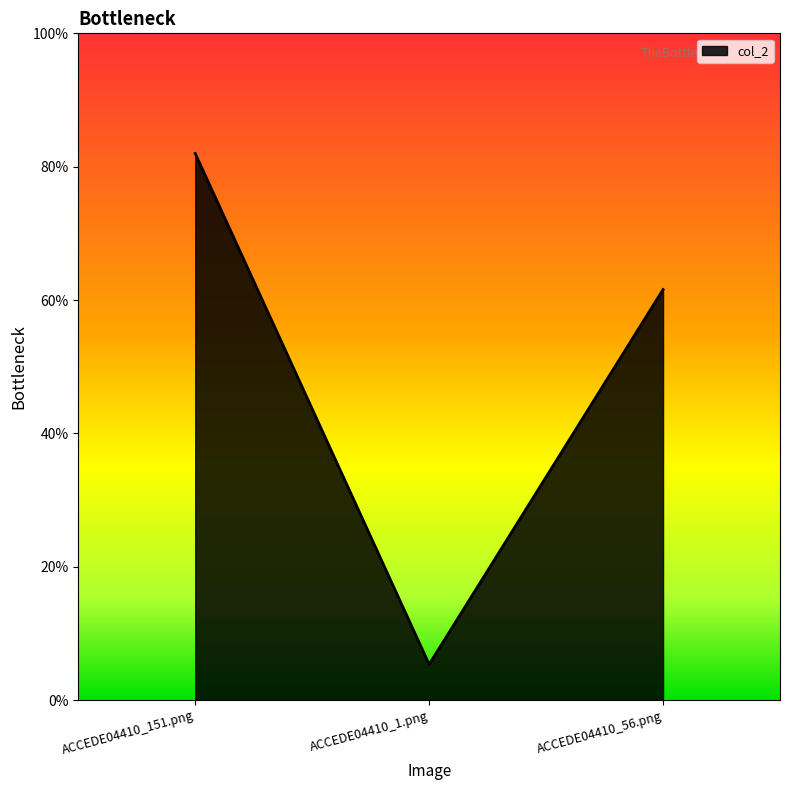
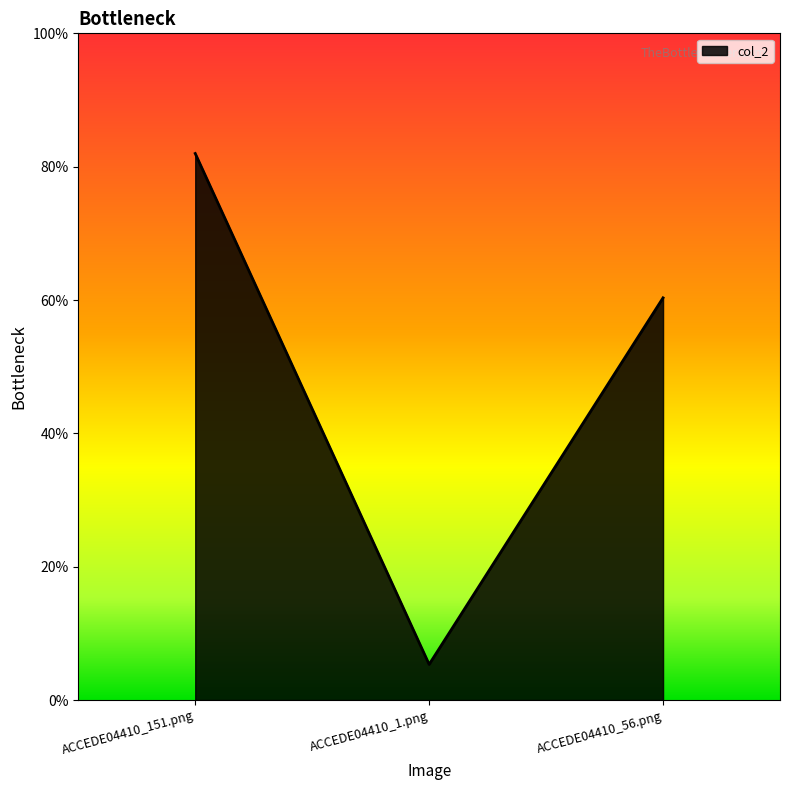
  {
    "ACCEDE04410_151.png": "82%",
    "ACCEDE04410_1.png": "5%",
-   "ACCEDE04410_56.png": "62%"
+   "ACCEDE04410_56.png": "60%"
  }
